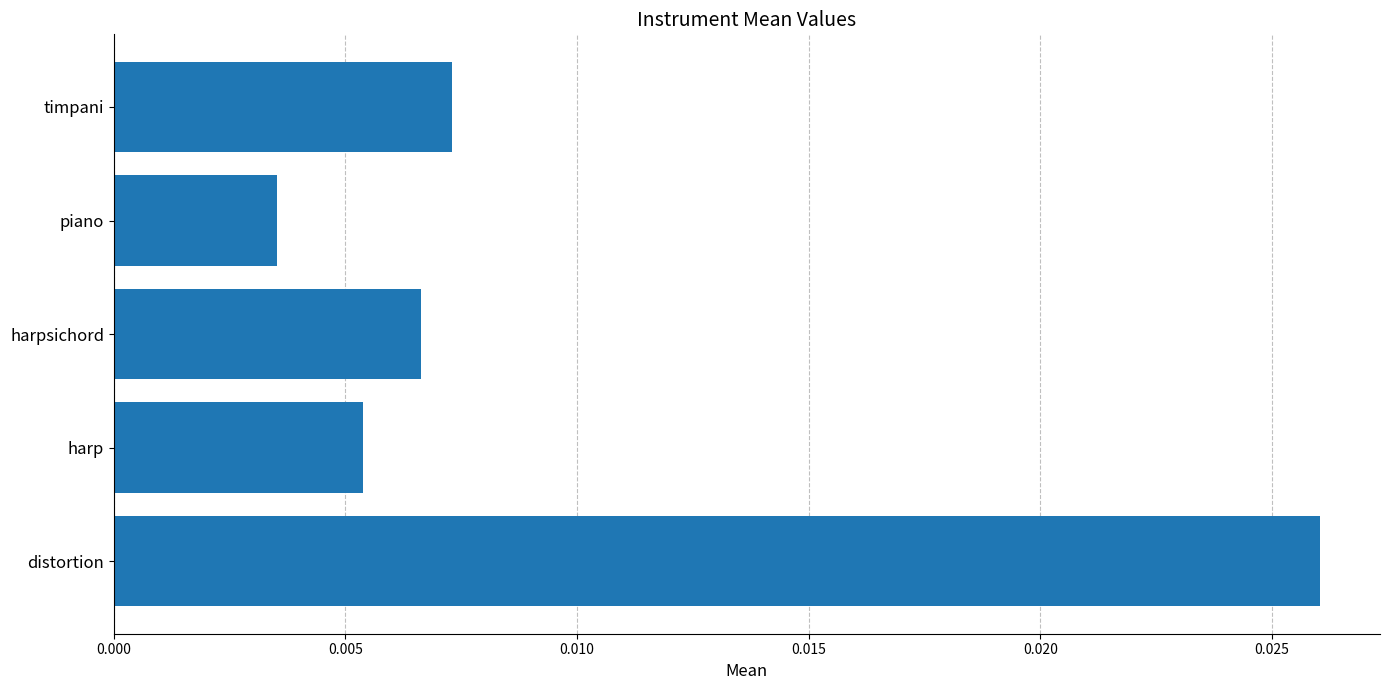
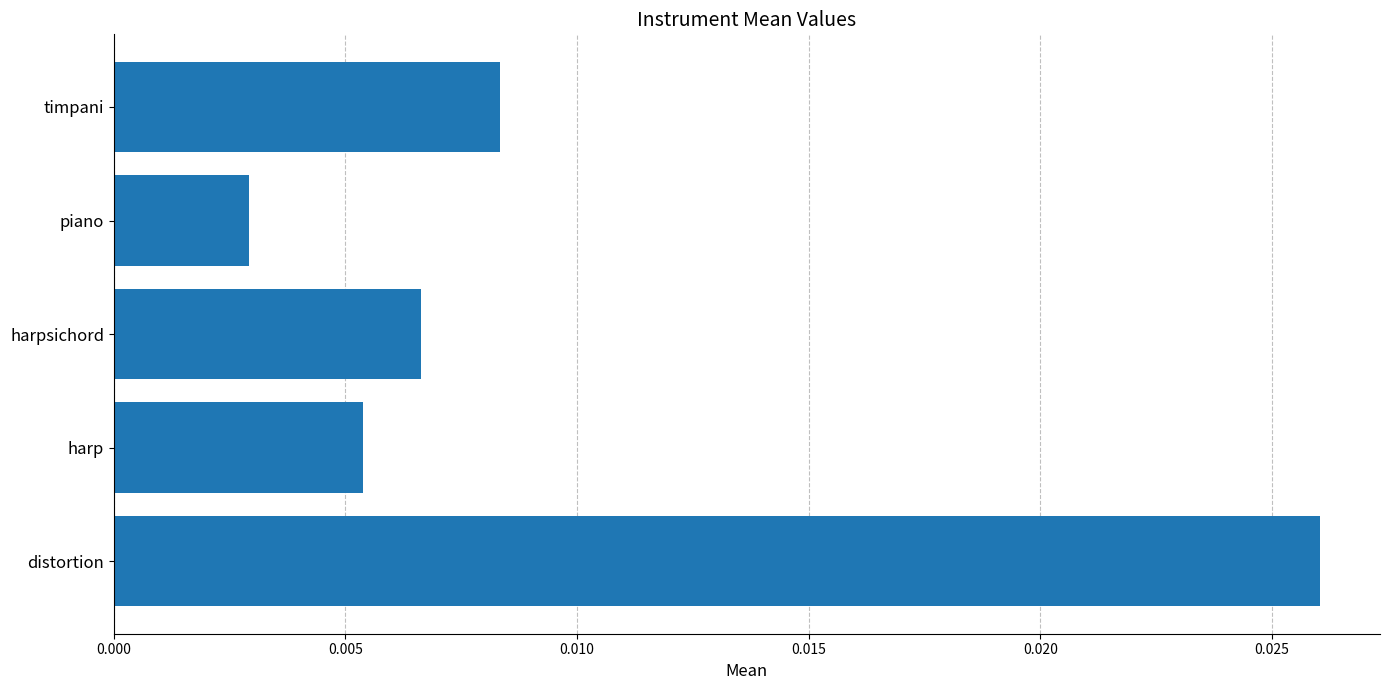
  {
-   "timpani": 0.0073,
-   "piano": 0.0035,
+   "timpani": 0.0083,
+   "piano": 0.0029,
    "harpsichord": 0.0066,
    "harp": 0.0054,
    "distortion": 0.0260
  }
